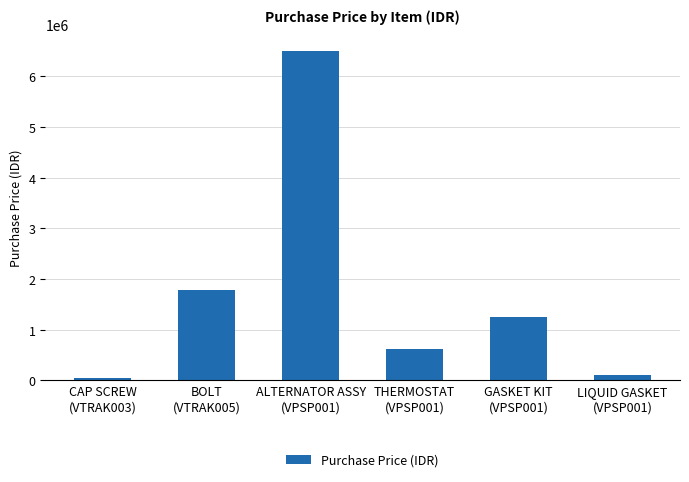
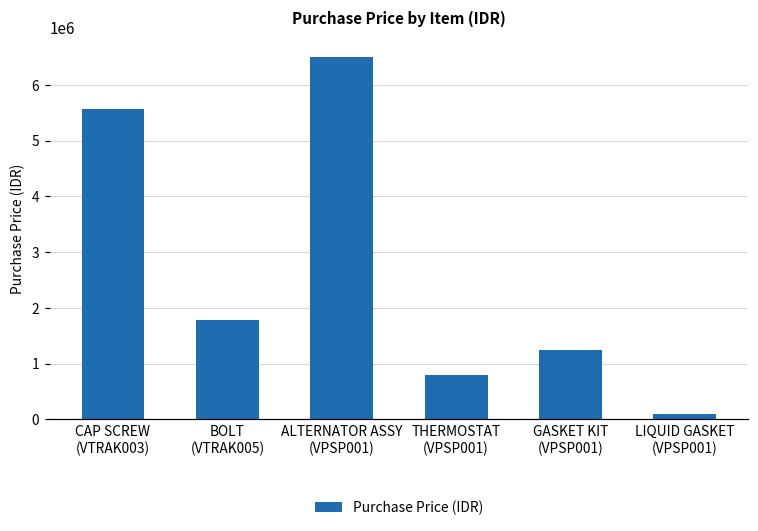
  {
-   "CAP SCREW (VTRAK003)": 100000,
+   "CAP SCREW (VTRAK003)": 5600000,
    "BOLT (VTRAK005)": 1800000,
    "ALTERNATOR ASSY (VPSP001)": 6500000,
-   "THERMOSTAT (VPSP001)": 600000,
+   "THERMOSTAT (VPSP001)": 800000,
    "GASKET KIT (VPSP001)": 1300000,
    "LIQUID GASKET (VPSP001)": 100000
  }
